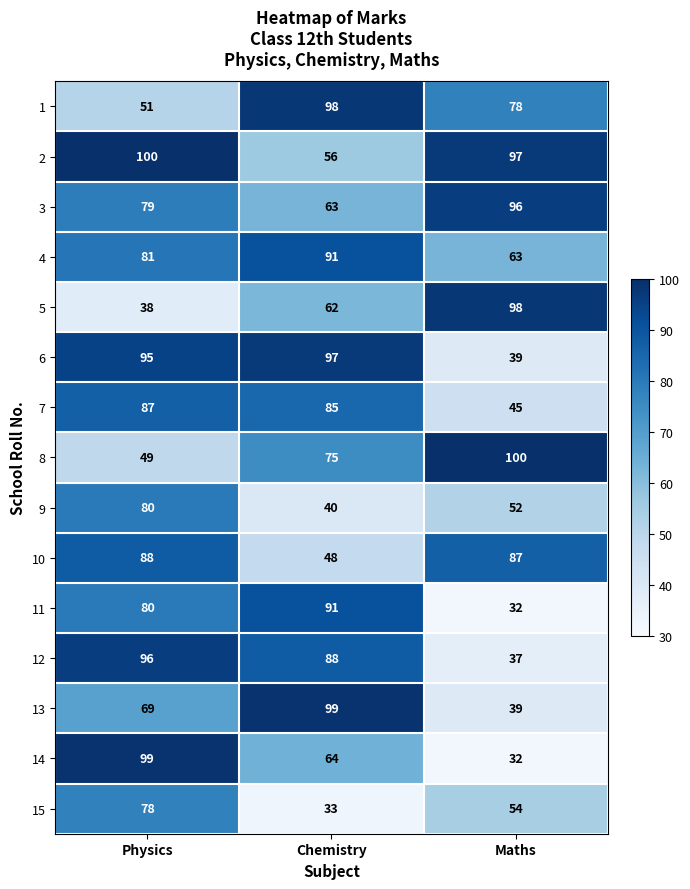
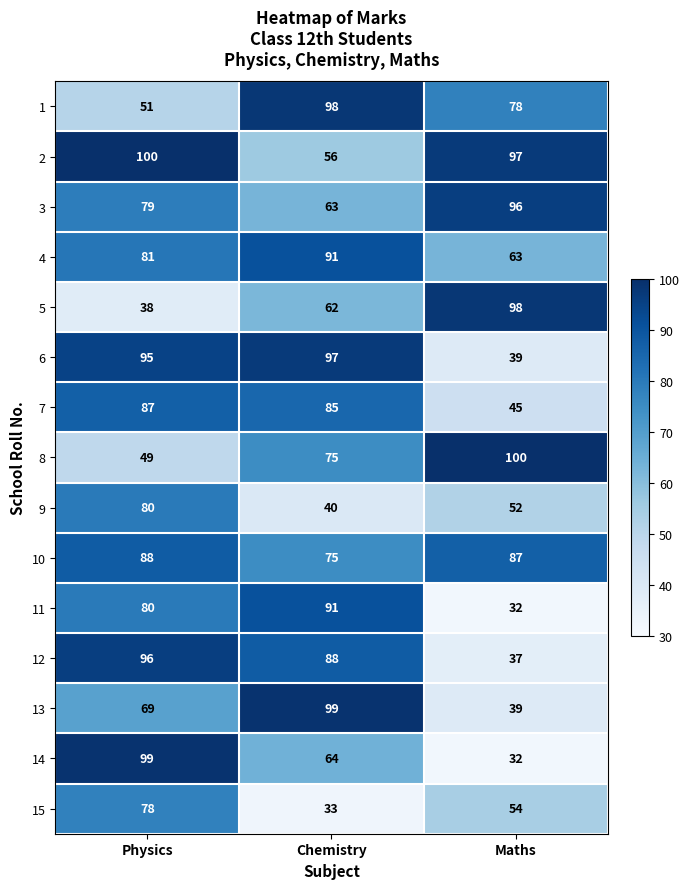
  {
    "1": {
      "Physics": 51,
      "Chemistry": 98,
      "Maths": 78
    },
    "2": {
      "Physics": 100,
      "Chemistry": 56,
      "Maths": 97
    },
    "3": {
      "Physics": 79,
      "Chemistry": 63,
      "Maths": 96
    },
    "4": {
      "Physics": 81,
      "Chemistry": 91,
      "Maths": 63
    },
    "5": {
      "Physics": 38,
      "Chemistry": 62,
      "Maths": 98
    },
    "6": {
      "Physics": 95,
      "Chemistry": 97,
      "Maths": 39
    },
    "7": {
      "Physics": 87,
      "Chemistry": 85,
      "Maths": 45
    },
    "8": {
      "Physics": 49,
      "Chemistry": 75,
      "Maths": 100
    },
    "9": {
      "Physics": 80,
      "Chemistry": 40,
      "Maths": 52
    },
    "10": {
      "Physics": 88,
-     "Chemistry": 48,
+     "Chemistry": 75,
      "Maths": 87
    },
    "11": {
      "Physics": 80,
      "Chemistry": 91,
      "Maths": 32
    },
    "12": {
      "Physics": 96,
      "Chemistry": 88,
      "Maths": 37
    },
    "13": {
      "Physics": 69,
      "Chemistry": 99,
      "Maths": 39
    },
    "14": {
      "Physics": 99,
      "Chemistry": 64,
      "Maths": 32
    },
    "15": {
      "Physics": 78,
      "Chemistry": 33,
      "Maths": 54
    }
  }
